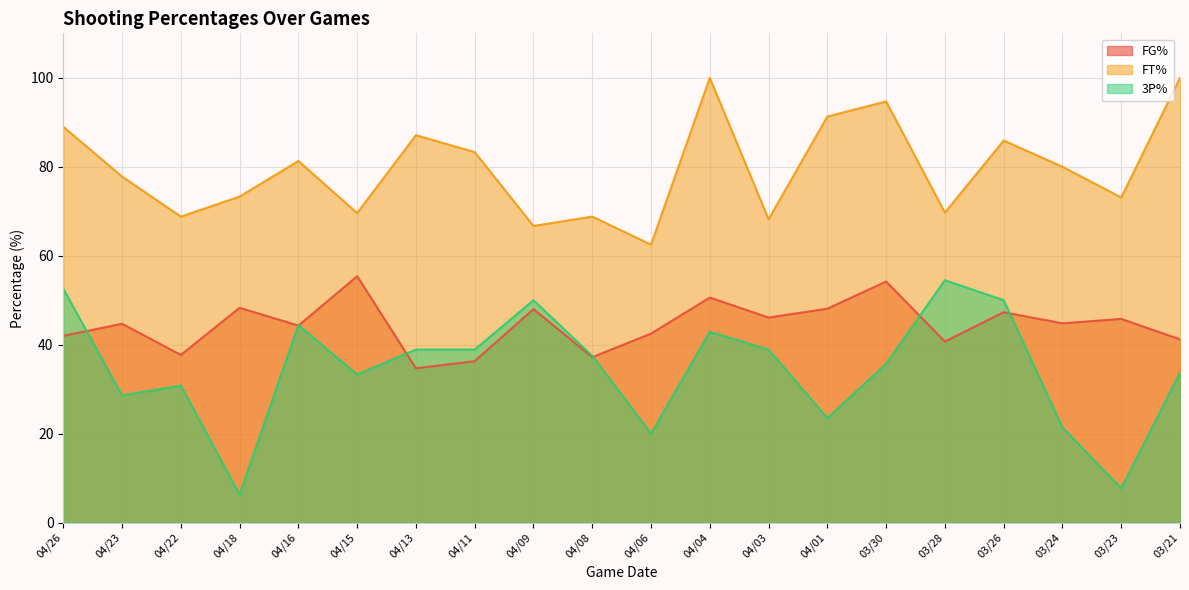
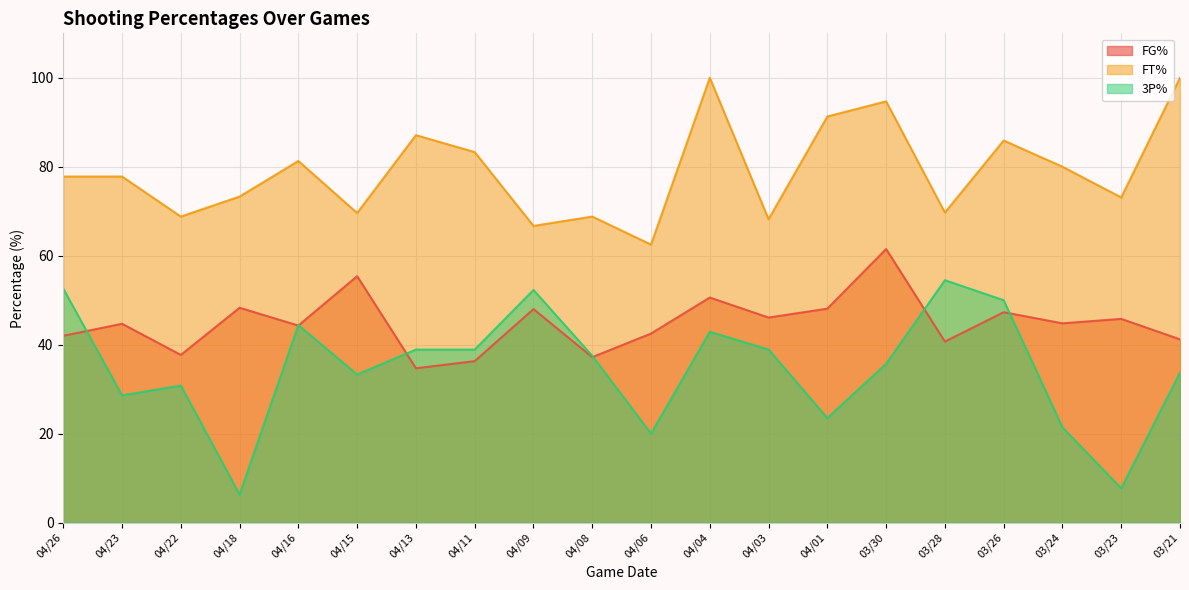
  {
    "FG%": {
      "04/26": 42,
      "04/23": 45,
      "04/22": 38,
      "04/18": 48,
      "04/15": 55,
      "04/13": 35,
      "04/11": 36,
      "04/09": 48,
      "04/06": 43,
      "04/04": 51,
      "04/03": 46,
      "04/01": 48,
-     "03/30": 54,
+     "03/30": 62,
      "03/28": 41,
      "03/26": 47,
      "03/24": 45,
      "03/23": 46,
      "03/21": 41
    },
    "FT%": {
-     "04/26": 89,
+     "04/26": 78,
      "04/23": 78,
      "04/22": 69,
      "04/18": 73,
      "04/16": 81,
      "04/15": 70,
      "04/13": 87,
      "04/11": 83,
      "04/09": 67,
      "04/08": 69,
      "04/06": 63,
      "04/04": 100,
      "04/03": 68,
      "04/01": 91,
      "03/30": 95,
      "03/28": 70,
      "03/26": 86,
      "03/24": 80,
      "03/23": 73,
      "03/21": 100
    },
    "3P%": {
      "04/26": 53,
      "04/23": 29,
      "04/22": 31,
      "04/18": 6,
      "04/15": 33,
      "04/13": 39,
      "04/11": 39,
-     "04/09": 50,
+     "04/09": 52,
      "04/06": 20,
      "04/04": 43,
      "04/03": 39,
      "04/01": 24,
      "03/30": 36,
      "03/28": 55,
      "03/26": 50,
      "03/24": 21,
      "03/23": 8,
      "03/21": 34
    }
  }
